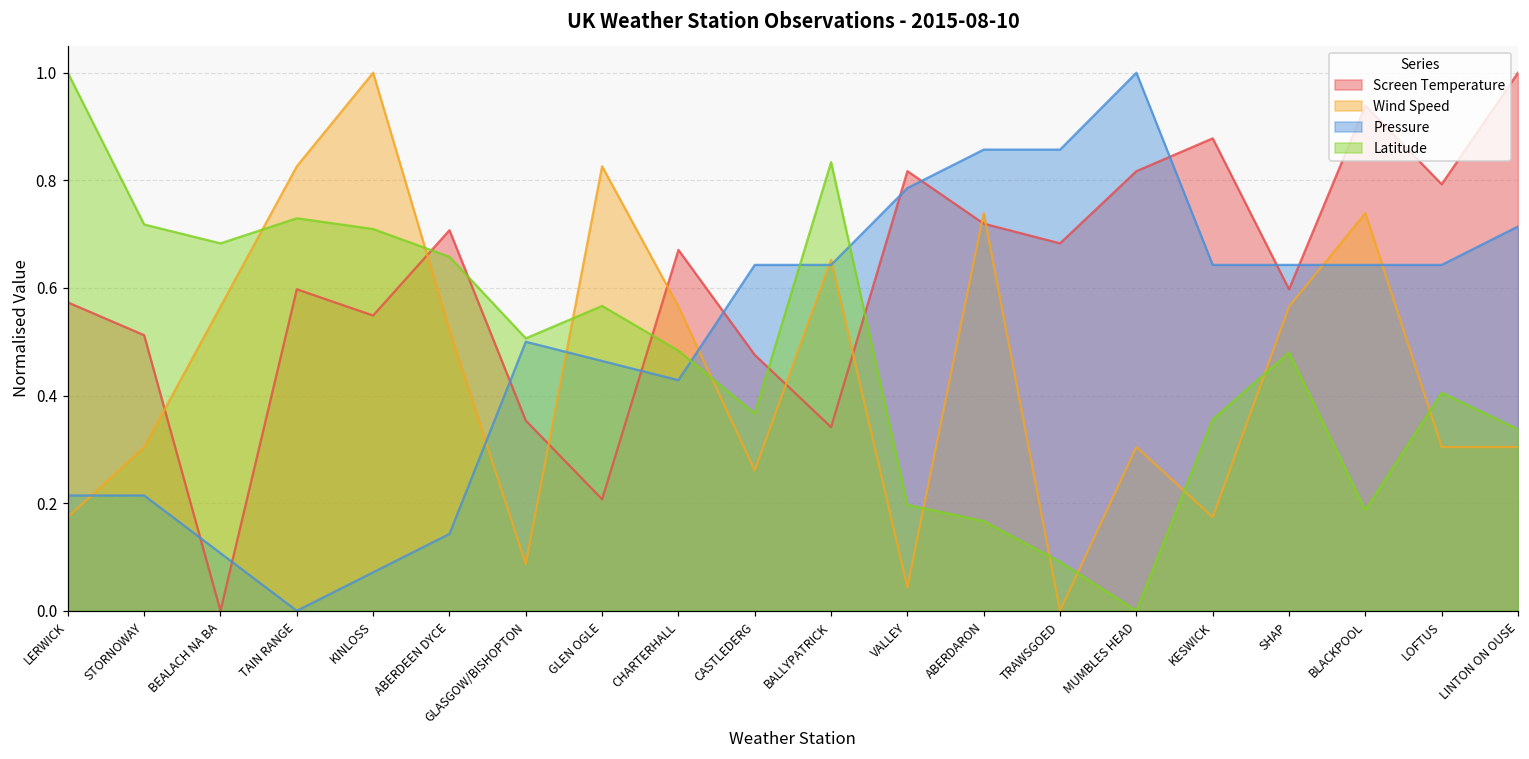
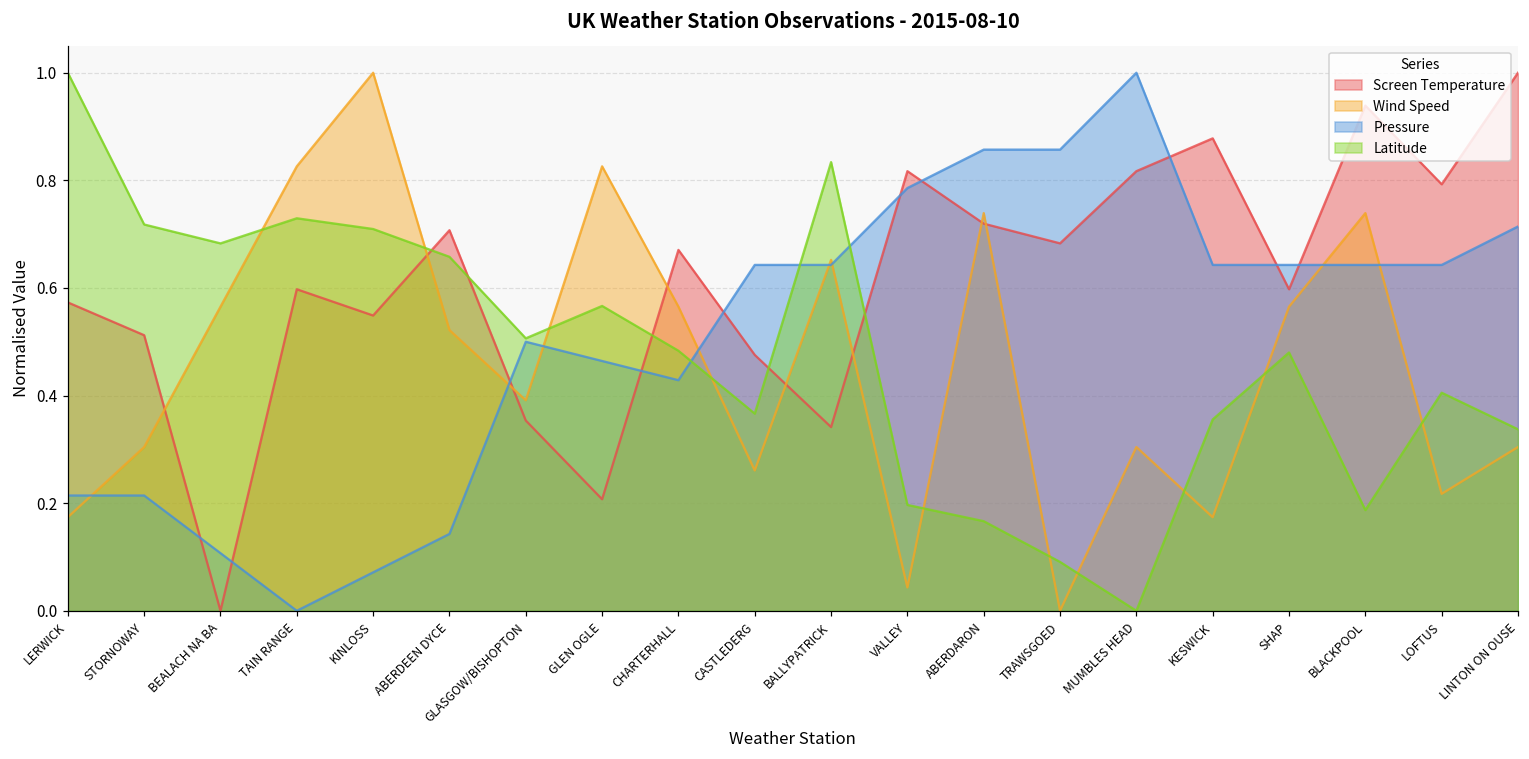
  {
    "Screen Temperature": {
      "LERWICK": 0.57,
      "STORNOWAY": 0.51,
      "BEALACH NA BA": 0.00,
      "TAIN RANGE": 0.60,
      "KINLOSS": 0.55,
      "ABERDEEN DYCE": 0.71,
      "GLASGOW/BISHOPTON": 0.35,
      "GLEN OGLE": 0.21,
      "CHARTERHALL": 0.67,
      "CASTLEDERG": 0.48,
      "BALLYPATRICK": 0.34,
      "VALLEY": 0.82,
      "ABERDARON": 0.72,
      "TRAWSGOED": 0.68,
      "MUMBLES HEAD": 0.82,
      "KESWICK": 0.88,
      "SHAP": 0.60,
      "LOFTUS": 0.79,
      "LINTON ON OUSE": 1.00
    },
    "Wind Speed": {
      "LERWICK": 0.17,
      "STORNOWAY": 0.30,
      "BEALACH NA BA": 0.57,
      "TAIN RANGE": 0.83,
      "KINLOSS": 1.00,
      "ABERDEEN DYCE": 0.52,
-     "GLASGOW/BISHOPTON": 0.09,
+     "GLASGOW/BISHOPTON": 0.39,
      "GLEN OGLE": 0.83,
      "CHARTERHALL": 0.57,
      "CASTLEDERG": 0.26,
      "BALLYPATRICK": 0.65,
      "VALLEY": 0.04,
      "ABERDARON": 0.74,
      "TRAWSGOED": 0.00,
      "MUMBLES HEAD": 0.30,
      "KESWICK": 0.17,
      "SHAP": 0.57,
      "BLACKPOOL": 0.74,
-     "LOFTUS": 0.30,
+     "LOFTUS": 0.22,
      "LINTON ON OUSE": 0.30
    },
    "Pressure": {
      "LERWICK": 0.21,
      "STORNOWAY": 0.21,
      "BEALACH NA BA": 0.11,
      "TAIN RANGE": 0.00,
      "KINLOSS": 0.07,
      "ABERDEEN DYCE": 0.14,
      "GLASGOW/BISHOPTON": 0.50,
      "GLEN OGLE": 0.46,
      "CHARTERHALL": 0.43,
      "CASTLEDERG": 0.64,
      "BALLYPATRICK": 0.64,
      "VALLEY": 0.79,
      "ABERDARON": 0.86,
      "TRAWSGOED": 0.86,
      "MUMBLES HEAD": 1.00,
      "KESWICK": 0.64,
      "SHAP": 0.64,
      "BLACKPOOL": 0.64,
      "LOFTUS": 0.64,
      "LINTON ON OUSE": 0.71
    },
    "Latitude": {
      "LERWICK": 1.00,
      "STORNOWAY": 0.72,
      "BEALACH NA BA": 0.68,
      "TAIN RANGE": 0.73,
      "KINLOSS": 0.71,
      "ABERDEEN DYCE": 0.66,
      "GLASGOW/BISHOPTON": 0.51,
      "GLEN OGLE": 0.57,
      "CHARTERHALL": 0.48,
      "CASTLEDERG": 0.37,
      "BALLYPATRICK": 0.83,
      "VALLEY": 0.20,
      "ABERDARON": 0.17,
      "TRAWSGOED": 0.09,
      "MUMBLES HEAD": 0.00,
      "KESWICK": 0.36,
      "SHAP": 0.48,
      "BLACKPOOL": 0.19,
      "LOFTUS": 0.41,
      "LINTON ON OUSE": 0.34
    }
  }
